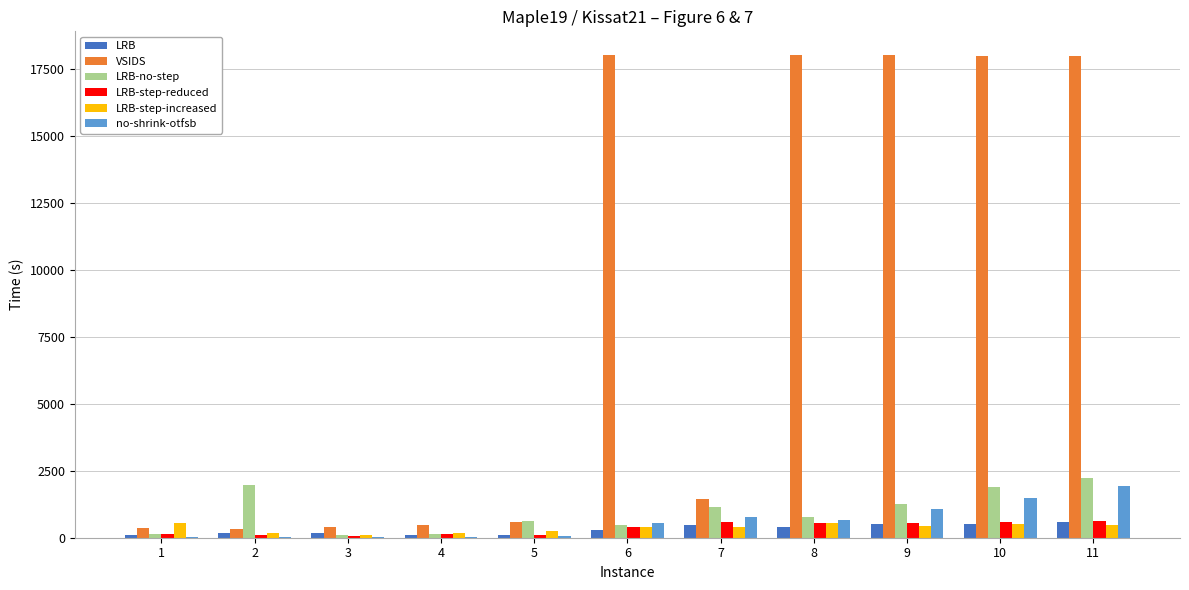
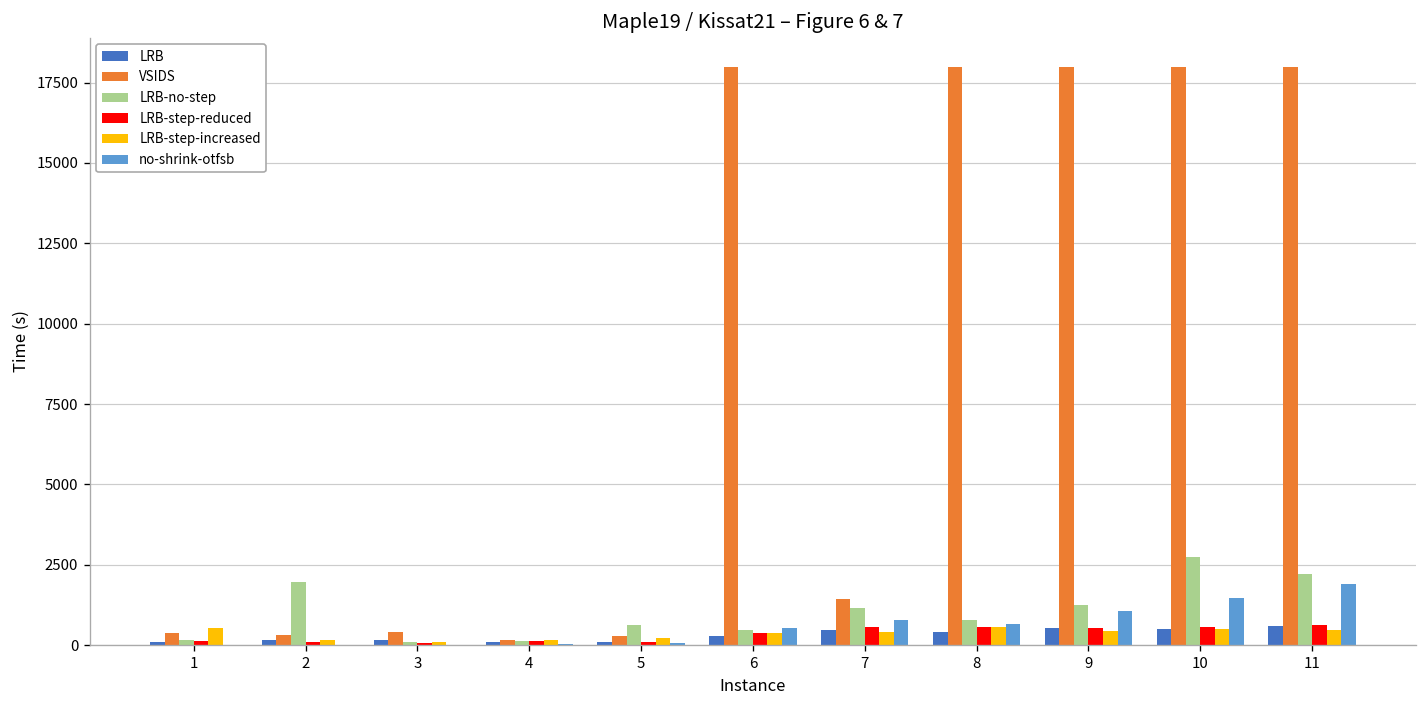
  {
    "VSIDS": {
      "1": 400,
      "2": 300,
      "3": 400,
-     "4": 500,
-     "5": 600,
+     "4": 200,
+     "5": 300,
      "6": 18000,
      "7": 1400,
      "8": 18000,
      "9": 18000,
      "10": 18000,
      "11": 18000
    },
    "LRB-no-step": {
      "1": 200,
      "2": 2000,
      "3": 100,
      "4": 100,
      "5": 600,
      "6": 500,
      "7": 1100,
      "8": 800,
      "9": 1200,
-     "10": 1900,
+     "10": 2700,
      "11": 2200
    },
    "LRB-step-reduced": {
      "1": 100,
      "2": 100,
      "4": 100,
      "5": 100,
      "6": 400,
      "7": 600,
      "8": 600,
      "9": 500,
      "10": 600,
      "11": 600
    },
    "LRB-step-increased": {
      "1": 500,
      "2": 200,
      "3": 100,
      "4": 200,
      "5": 200,
      "6": 400,
      "7": 400,
      "8": 600,
      "9": 500,
      "10": 500,
      "11": 500
    }
  }
